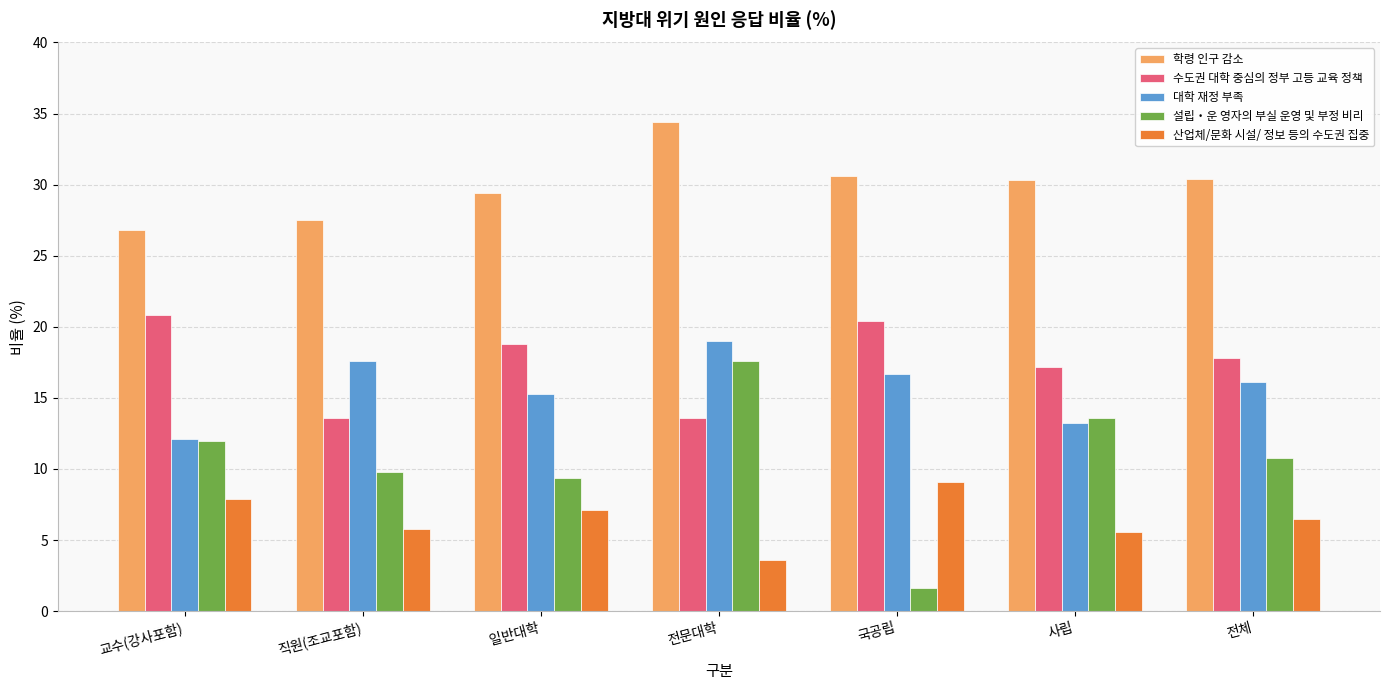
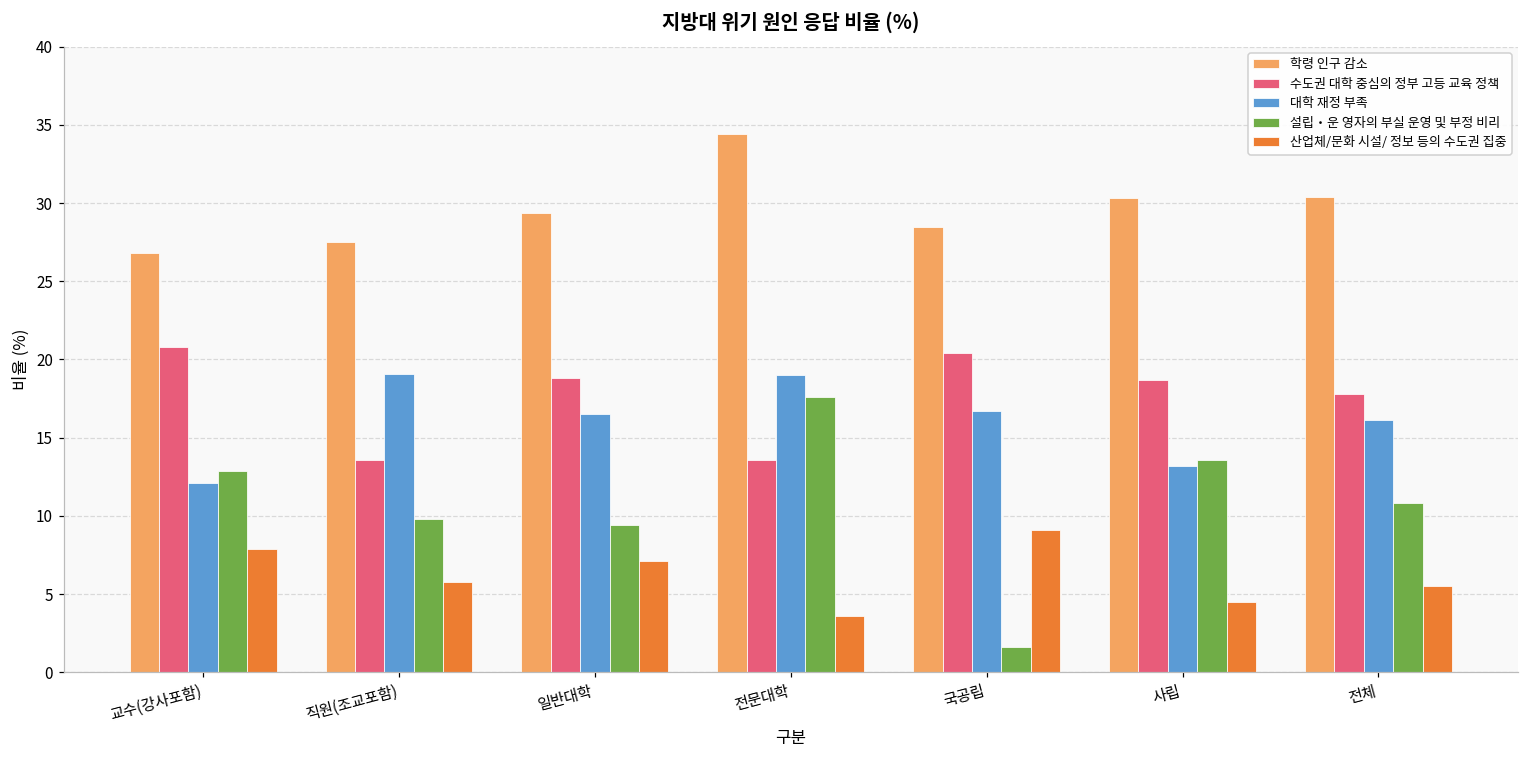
  {
    "학령 인구 감소": {
      "교수(강사포함)": 26.8,
      "직원(조교포함)": 27.5,
      "일반대학": 29.4,
      "전문대학": 34.4,
-     "국공립": 30.6,
+     "국공립": 28.5,
      "사립": 30.3,
      "전체": 30.4
    },
    "수도권 대학 중심의 정부 고등 교육 정책": {
      "교수(강사포함)": 20.8,
      "직원(조교포함)": 13.6,
      "일반대학": 18.8,
      "전문대학": 13.6,
      "국공립": 20.4,
-     "사립": 17.2,
+     "사립": 18.7,
      "전체": 17.8
    },
    "대학 재정 부족": {
      "교수(강사포함)": 12.1,
-     "직원(조교포함)": 17.6,
-     "일반대학": 15.3,
+     "직원(조교포함)": 19.1,
+     "일반대학": 16.5,
      "전문대학": 19.0,
      "국공립": 16.7,
      "사립": 13.2,
      "전체": 16.1
    },
    "설립‧운 영자의 부실 운영 및 부정 비리": {
-     "교수(강사포함)": 12.0,
+     "교수(강사포함)": 12.9,
      "직원(조교포함)": 9.8,
      "일반대학": 9.4,
      "전문대학": 17.6,
      "국공립": 1.6,
      "사립": 13.6,
      "전체": 10.8
    },
    "산업체/문화 시설/ 정보 등의 수도권 집중": {
      "교수(강사포함)": 7.9,
      "직원(조교포함)": 5.8,
      "일반대학": 7.1,
      "전문대학": 3.6,
      "국공립": 9.1,
-     "사립": 5.6,
-     "전체": 6.5
+     "사립": 4.5,
+     "전체": 5.5
    }
  }
